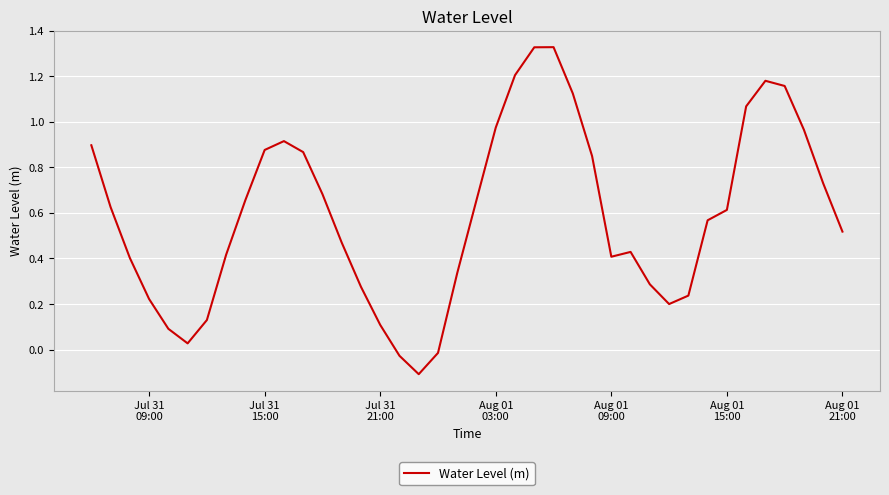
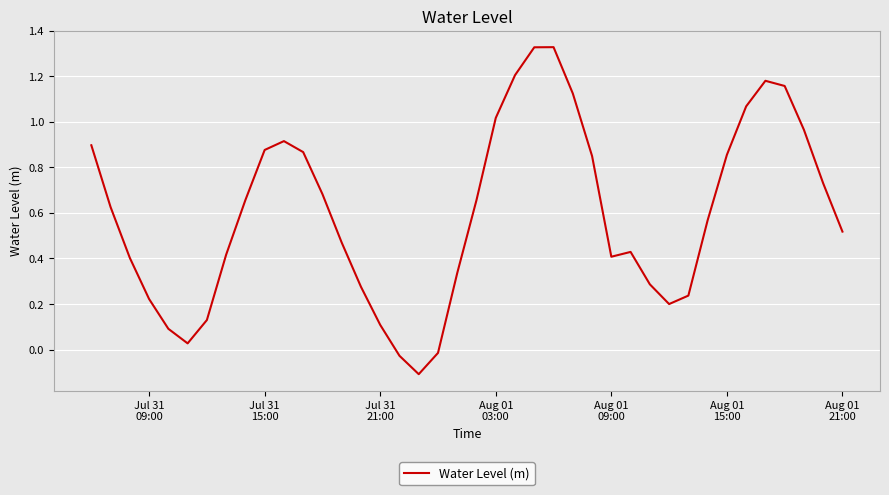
  {
    "Jul 31 09:00": 0.22,
    "Jul 31 15:00": 0.88,
    "Jul 31 21:00": 0.11,
-   "Aug 01 03:00": 0.98,
+   "Aug 01 03:00": 1.02,
    "Aug 01 09:00": 0.41,
-   "Aug 01 15:00": 0.61,
+   "Aug 01 15:00": 0.86,
    "Aug 01 21:00": 0.52
  }
